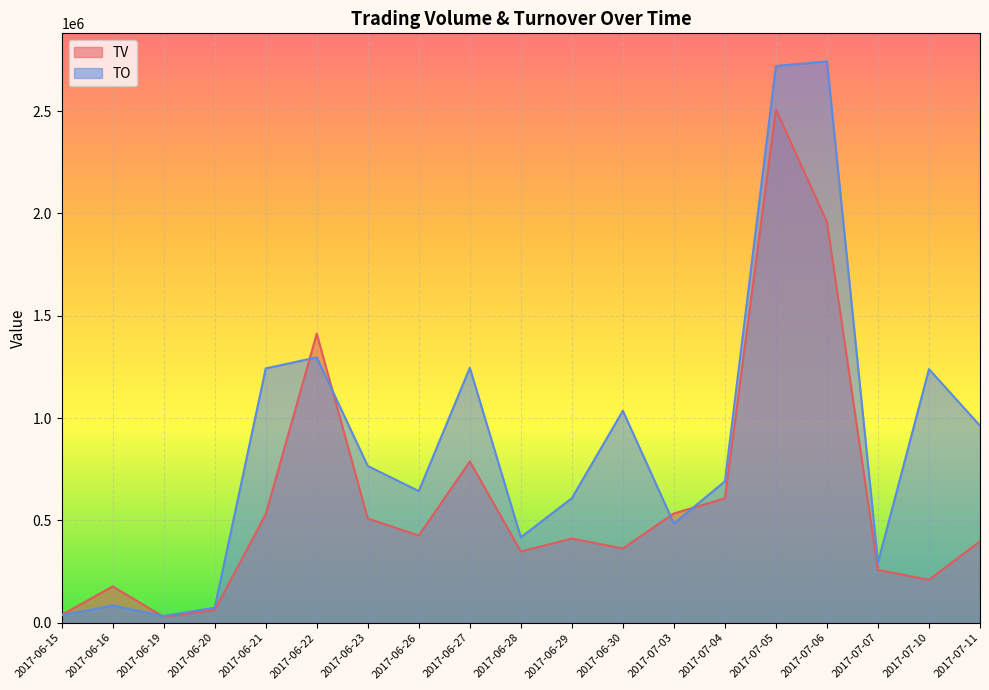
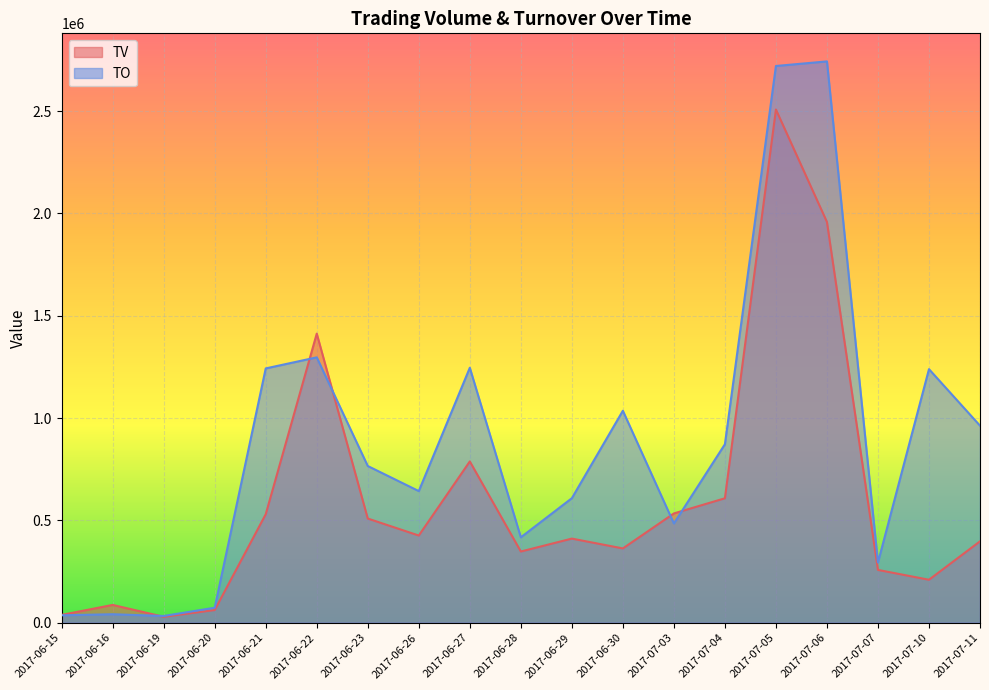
  {
    "TV": {
-     "2017-06-16": 180000,
+     "2017-06-16": 90000,
      "2017-06-21": 530000,
      "2017-06-22": 1410000,
      "2017-06-23": 510000,
      "2017-06-26": 430000,
      "2017-06-27": 790000,
      "2017-06-28": 350000,
      "2017-06-29": 410000,
      "2017-06-30": 360000,
      "2017-07-03": 530000,
      "2017-07-04": 610000,
      "2017-07-05": 2510000,
      "2017-07-06": 1960000,
      "2017-07-07": 260000,
      "2017-07-10": 210000,
      "2017-07-11": 400000
    },
    "TO": {
-     "2017-06-16": 80000,
+     "2017-06-16": 40000,
      "2017-06-21": 1240000,
      "2017-06-22": 1300000,
      "2017-06-23": 770000,
      "2017-06-26": 640000,
      "2017-06-27": 1250000,
      "2017-06-28": 420000,
      "2017-06-29": 610000,
      "2017-06-30": 1040000,
      "2017-07-03": 480000,
-     "2017-07-04": 690000,
+     "2017-07-04": 870000,
      "2017-07-05": 2720000,
      "2017-07-06": 2740000,
      "2017-07-07": 290000,
      "2017-07-10": 1240000,
      "2017-07-11": 960000
    }
  }
